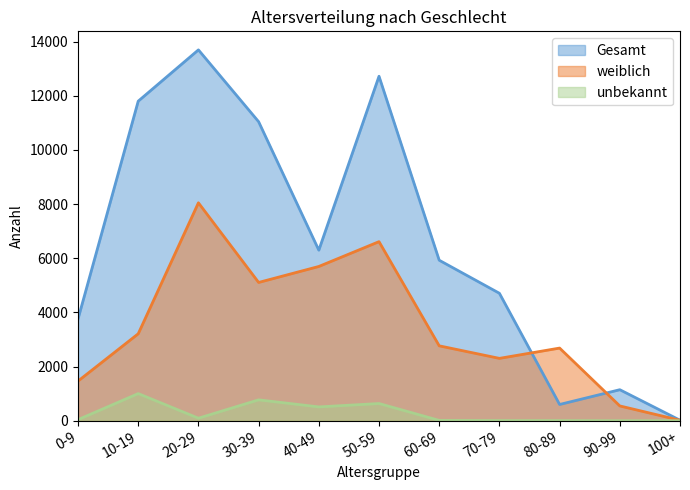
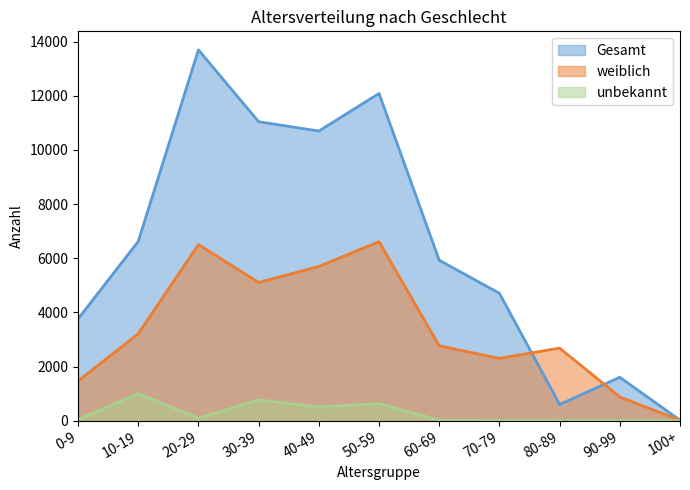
  {
    "Gesamt": {
      "0-9": 3800,
-     "10-19": 11800,
+     "10-19": 6600,
      "20-29": 13700,
      "30-39": 11000,
-     "40-49": 6300,
-     "50-59": 12700,
+     "40-49": 10700,
+     "50-59": 12100,
      "60-69": 5900,
      "70-79": 4700,
      "80-89": 600,
-     "90-99": 1100
+     "90-99": 1600
    },
    "weiblich": {
      "0-9": 1500,
      "10-19": 3200,
-     "20-29": 8000,
+     "20-29": 6500,
      "30-39": 5100,
      "40-49": 5700,
      "50-59": 6600,
      "60-69": 2800,
      "70-79": 2300,
      "80-89": 2700,
-     "90-99": 500
+     "90-99": 900
    },
    "unbekannt": {
      "0-9": 0,
      "10-19": 1000,
      "20-29": 100,
      "30-39": 800,
      "40-49": 500,
      "50-59": 600,
      "60-69": 0,
      "70-79": 0,
      "80-89": 0,
      "90-99": 0
    }
  }
